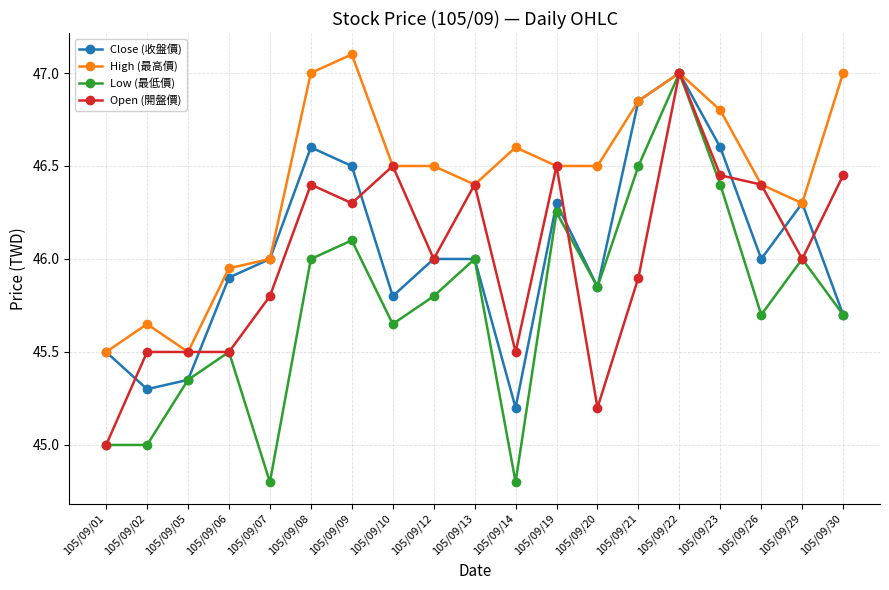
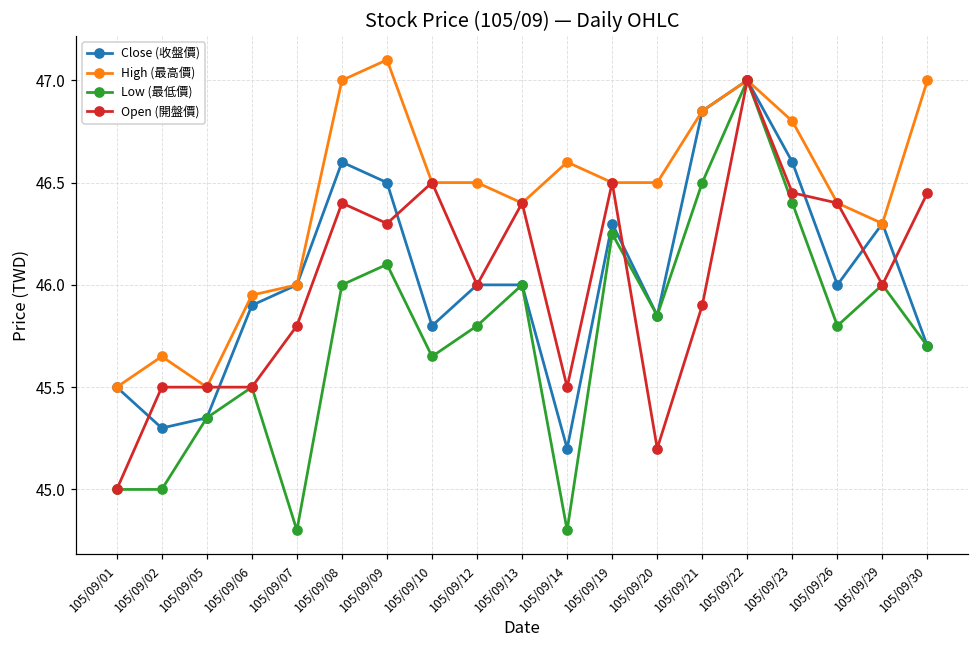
  {
    "Close (收盤價)": {
      "105/09/02": 45.3,
      "105/09/06": 45.9,
      "105/09/08": 46.6,
      "105/09/09": 46.5,
      "105/09/10": 45.8,
      "105/09/14": 45.2,
      "105/09/19": 46.3,
      "105/09/23": 46.6,
      "105/09/26": 46.0
    },
    "High (最高價)": {
      "105/09/02": 45.65,
      "105/09/06": 45.95,
      "105/09/08": 47.0,
      "105/09/09": 47.1,
      "105/09/12": 46.5,
      "105/09/14": 46.6,
      "105/09/20": 46.5,
      "105/09/23": 46.8,
      "105/09/30": 47.0
    },
    "Low (最低價)": {
      "105/09/02": 45.0,
      "105/09/07": 44.8,
      "105/09/08": 46.0,
      "105/09/09": 46.1,
      "105/09/10": 45.65,
      "105/09/12": 45.8,
      "105/09/14": 44.8,
      "105/09/19": 46.25,
      "105/09/21": 46.5,
      "105/09/23": 46.4,
-     "105/09/26": 45.7
+     "105/09/26": 45.8
    },
    "Open (開盤價)": {
      "105/09/02": 45.5,
      "105/09/07": 45.8,
      "105/09/08": 46.4,
      "105/09/09": 46.3,
      "105/09/14": 45.5,
      "105/09/20": 45.2,
      "105/09/21": 45.9,
      "105/09/23": 46.45,
      "105/09/30": 46.45
    }
  }
